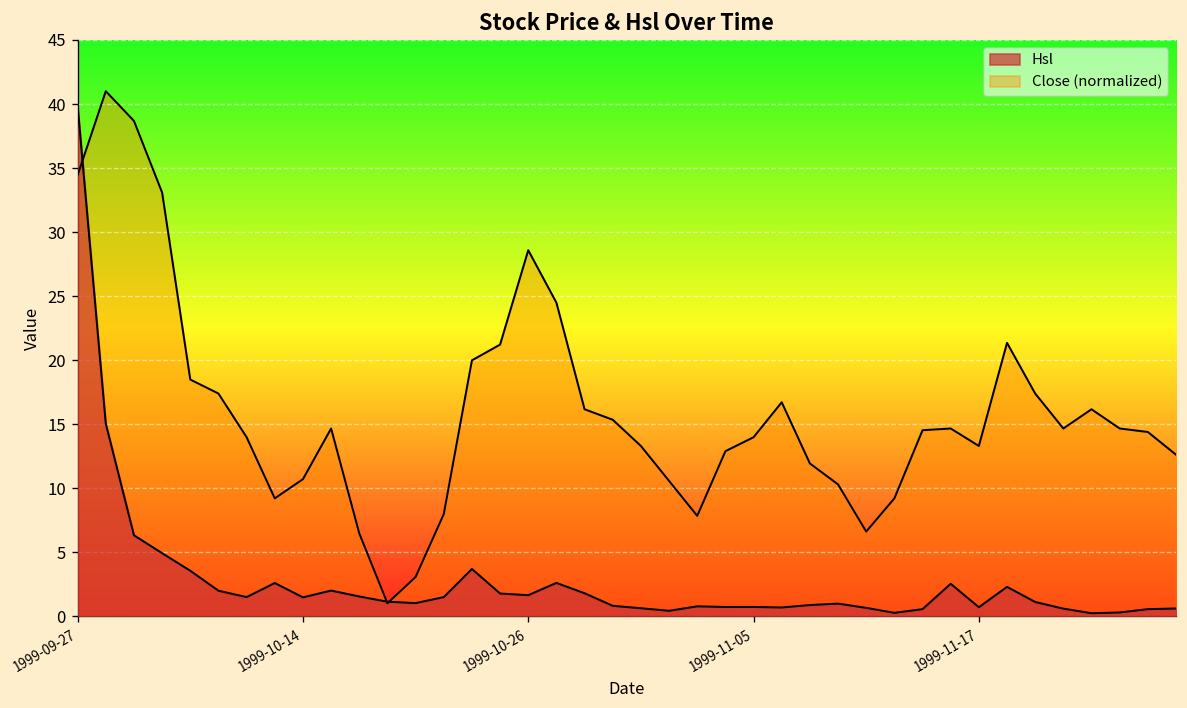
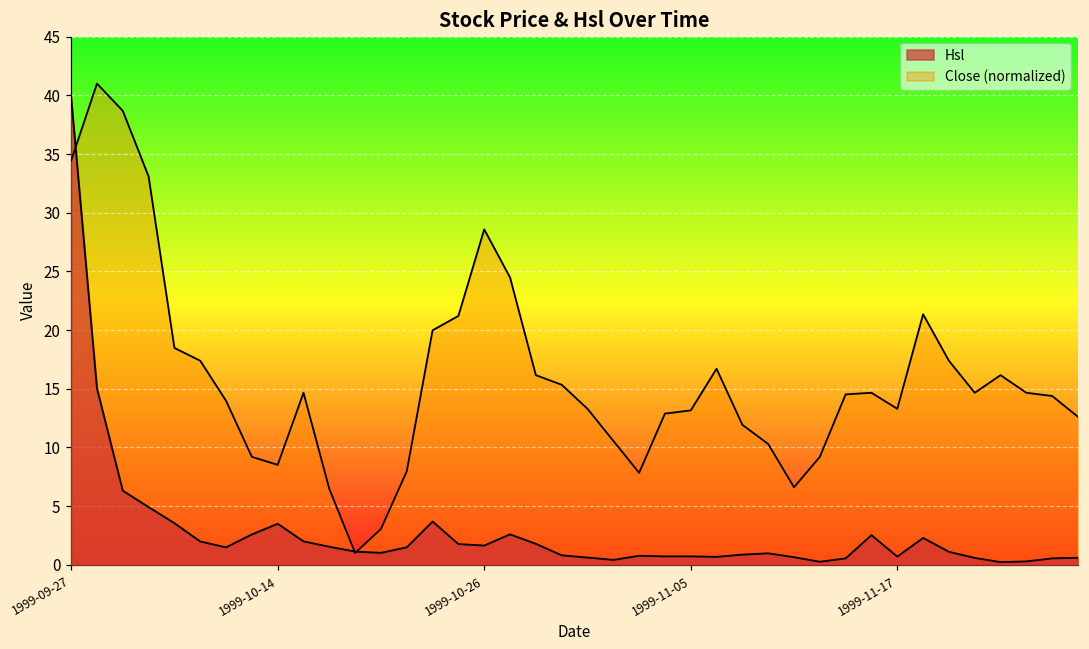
  {
    "Hsl": {
      "1999-09-27": 39.9,
-     "1999-10-14": 1.5,
+     "1999-10-14": 3.5,
      "1999-10-26": 1.6,
      "1999-11-05": 0.7,
      "1999-11-17": 0.7
    },
    "Close (normalized)": {
      "1999-09-27": 34.4,
-     "1999-10-14": 10.7,
+     "1999-10-14": 8.5,
      "1999-10-26": 28.6,
-     "1999-11-05": 14.0,
+     "1999-11-05": 13.2,
      "1999-11-17": 13.3
    }
  }
